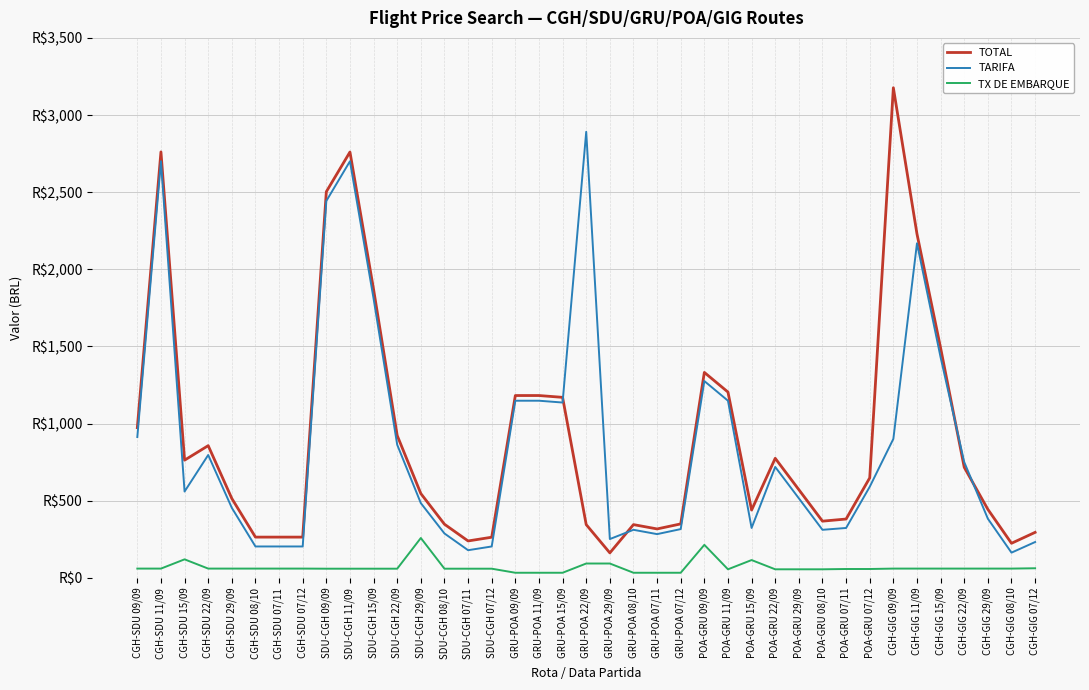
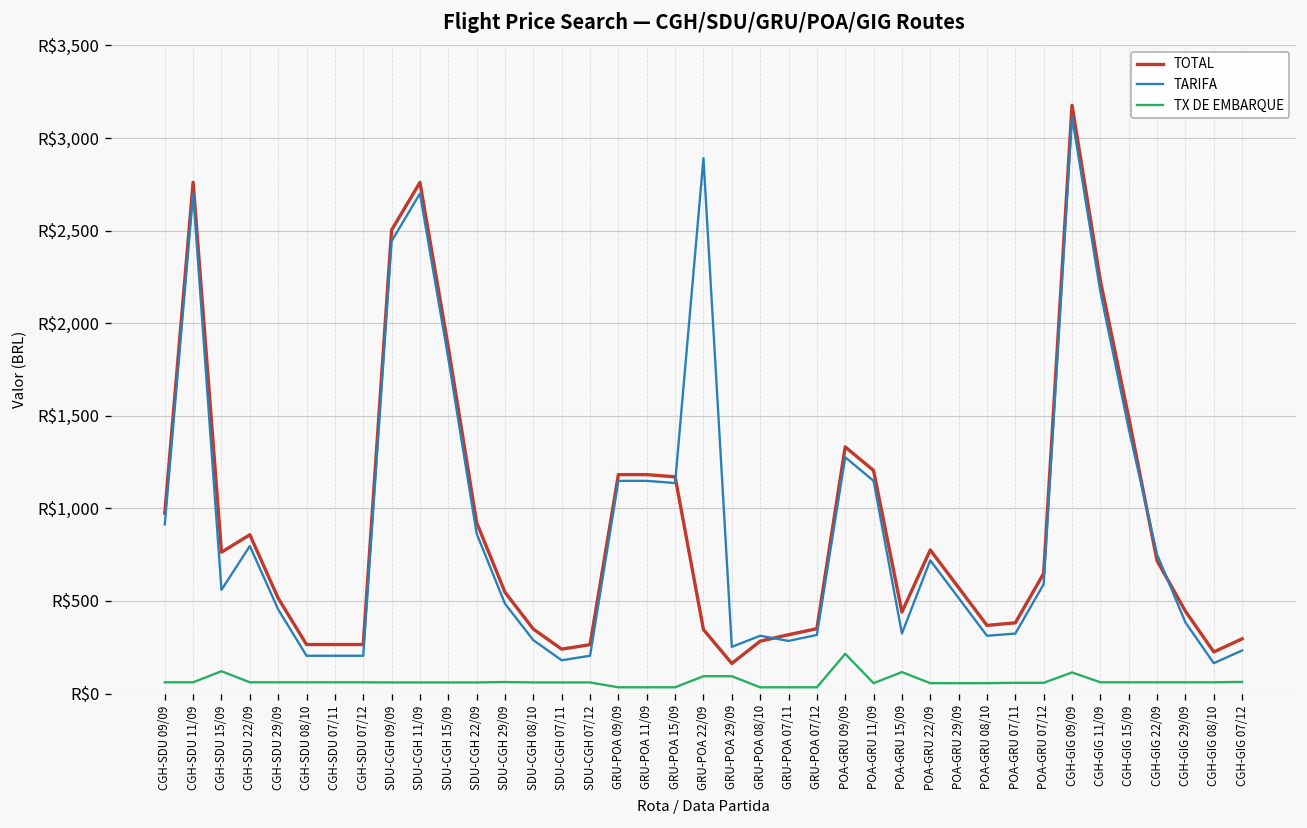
  {
    "TOTAL": {
      "CGH-SDU 09/09": "R$970",
      "CGH-SDU 11/09": "R$2,760",
      "CGH-SDU 15/09": "R$760",
      "CGH-SDU 22/09": "R$860",
      "CGH-SDU 29/09": "R$510",
      "CGH-SDU 08/10": "R$260",
      "CGH-SDU 07/11": "R$260",
      "CGH-SDU 07/12": "R$260",
      "SDU-CGH 09/09": "R$2,500",
      "SDU-CGH 11/09": "R$2,760",
      "SDU-CGH 15/09": "R$1,870",
      "SDU-CGH 22/09": "R$920",
      "SDU-CGH 29/09": "R$550",
      "SDU-CGH 08/10": "R$350",
      "SDU-CGH 07/11": "R$240",
      "SDU-CGH 07/12": "R$260",
      "GRU-POA 09/09": "R$1,180",
      "GRU-POA 11/09": "R$1,180",
      "GRU-POA 15/09": "R$1,170",
      "GRU-POA 22/09": "R$350",
      "GRU-POA 29/09": "R$160",
-     "GRU-POA 08/10": "R$350",
+     "GRU-POA 08/10": "R$280",
      "GRU-POA 07/11": "R$320",
      "GRU-POA 07/12": "R$350",
      "POA-GRU 09/09": "R$1,330",
      "POA-GRU 11/09": "R$1,200",
      "POA-GRU 15/09": "R$440",
      "POA-GRU 22/09": "R$780",
      "POA-GRU 29/09": "R$570",
      "POA-GRU 08/10": "R$370",
      "POA-GRU 07/11": "R$380",
      "POA-GRU 07/12": "R$650",
      "CGH-GIG 09/09": "R$3,180",
      "CGH-GIG 11/09": "R$2,230",
      "CGH-GIG 15/09": "R$1,490",
      "CGH-GIG 22/09": "R$720",
      "CGH-GIG 29/09": "R$440",
      "CGH-GIG 08/10": "R$220",
      "CGH-GIG 07/12": "R$300"
    },
    "TARIFA": {
      "CGH-SDU 09/09": "R$910",
      "CGH-SDU 11/09": "R$2,700",
      "CGH-SDU 15/09": "R$560",
      "CGH-SDU 22/09": "R$800",
      "CGH-SDU 29/09": "R$450",
      "CGH-SDU 08/10": "R$200",
      "CGH-SDU 07/11": "R$200",
      "CGH-SDU 07/12": "R$200",
      "SDU-CGH 09/09": "R$2,440",
      "SDU-CGH 11/09": "R$2,700",
      "SDU-CGH 15/09": "R$1,810",
      "SDU-CGH 22/09": "R$860",
      "SDU-CGH 29/09": "R$480",
      "SDU-CGH 08/10": "R$290",
      "SDU-CGH 07/11": "R$180",
      "SDU-CGH 07/12": "R$200",
      "GRU-POA 09/09": "R$1,150",
      "GRU-POA 11/09": "R$1,150",
      "GRU-POA 15/09": "R$1,140",
      "GRU-POA 22/09": "R$2,890",
      "GRU-POA 29/09": "R$250",
      "GRU-POA 08/10": "R$310",
      "GRU-POA 07/11": "R$280",
      "GRU-POA 07/12": "R$320",
      "POA-GRU 09/09": "R$1,280",
      "POA-GRU 11/09": "R$1,150",
      "POA-GRU 15/09": "R$320",
      "POA-GRU 22/09": "R$720",
      "POA-GRU 29/09": "R$520",
      "POA-GRU 08/10": "R$310",
      "POA-GRU 07/11": "R$320",
      "POA-GRU 07/12": "R$590",
-     "CGH-GIG 09/09": "R$900",
+     "CGH-GIG 09/09": "R$3,120",
      "CGH-GIG 11/09": "R$2,170",
      "CGH-GIG 15/09": "R$1,430",
      "CGH-GIG 22/09": "R$750",
      "CGH-GIG 29/09": "R$380",
      "CGH-GIG 08/10": "R$160",
      "CGH-GIG 07/12": "R$230"
    },
    "TX DE EMBARQUE": {
      "CGH-SDU 09/09": "R$60",
      "CGH-SDU 11/09": "R$60",
      "CGH-SDU 15/09": "R$120",
      "CGH-SDU 22/09": "R$60",
      "CGH-SDU 29/09": "R$60",
      "CGH-SDU 08/10": "R$60",
      "CGH-SDU 07/11": "R$60",
      "CGH-SDU 07/12": "R$60",
      "SDU-CGH 09/09": "R$60",
      "SDU-CGH 11/09": "R$60",
      "SDU-CGH 15/09": "R$60",
      "SDU-CGH 22/09": "R$60",
-     "SDU-CGH 29/09": "R$260",
+     "SDU-CGH 29/09": "R$60",
      "SDU-CGH 08/10": "R$60",
      "SDU-CGH 07/11": "R$60",
      "SDU-CGH 07/12": "R$60",
      "GRU-POA 09/09": "R$30",
      "GRU-POA 11/09": "R$30",
      "GRU-POA 15/09": "R$30",
      "GRU-POA 22/09": "R$90",
      "GRU-POA 29/09": "R$90",
      "GRU-POA 08/10": "R$30",
      "GRU-POA 07/11": "R$30",
      "GRU-POA 07/12": "R$30",
      "POA-GRU 09/09": "R$210",
      "POA-GRU 11/09": "R$60",
      "POA-GRU 15/09": "R$120",
      "POA-GRU 22/09": "R$60",
      "POA-GRU 29/09": "R$60",
      "POA-GRU 08/10": "R$60",
      "POA-GRU 07/11": "R$60",
      "POA-GRU 07/12": "R$60",
-     "CGH-GIG 09/09": "R$60",
+     "CGH-GIG 09/09": "R$110",
      "CGH-GIG 11/09": "R$60",
      "CGH-GIG 15/09": "R$60",
      "CGH-GIG 22/09": "R$60",
      "CGH-GIG 29/09": "R$60",
      "CGH-GIG 08/10": "R$60",
      "CGH-GIG 07/12": "R$60"
    }
  }
